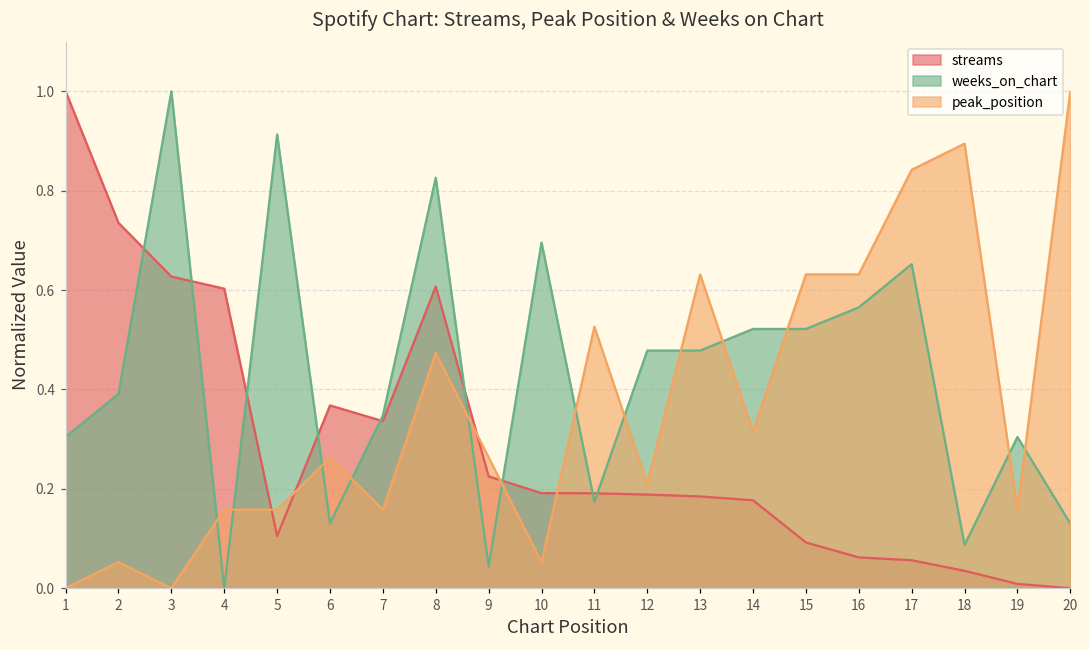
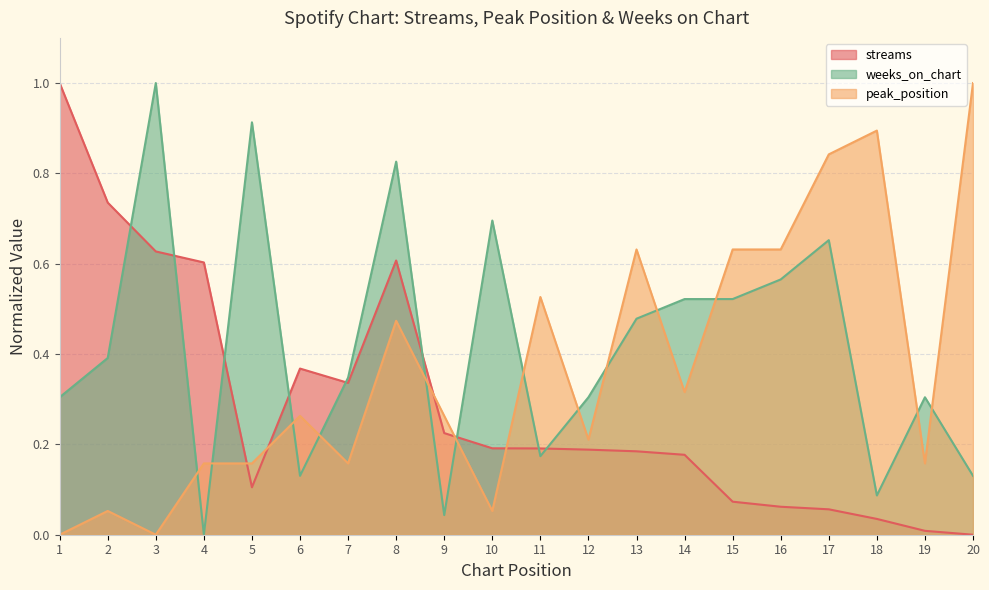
  {
    "streams": {
      "1": 1.00,
      "2": 0.74,
      "3": 0.63,
      "4": 0.60,
      "5": 0.11,
      "6": 0.37,
      "7": 0.34,
      "8": 0.61,
      "9": 0.23,
      "10": 0.19,
      "11": 0.19,
      "12": 0.19,
      "13": 0.18,
      "14": 0.18,
-     "15": 0.09,
+     "15": 0.07,
      "16": 0.06,
      "17": 0.06,
      "18": 0.03,
      "19": 0.01,
      "20": 0.00
    },
    "weeks_on_chart": {
      "1": 0.30,
      "2": 0.39,
      "3": 1.00,
      "4": 0.00,
      "5": 0.91,
      "6": 0.13,
      "7": 0.35,
      "8": 0.83,
      "9": 0.04,
      "10": 0.70,
      "11": 0.17,
-     "12": 0.48,
+     "12": 0.30,
      "13": 0.48,
      "14": 0.52,
      "15": 0.52,
      "16": 0.57,
      "17": 0.65,
      "18": 0.09,
      "19": 0.30,
      "20": 0.13
    },
    "peak_position": {
      "1": 0.00,
      "2": 0.05,
      "3": 0.00,
      "4": 0.16,
      "5": 0.16,
      "6": 0.26,
      "7": 0.16,
      "8": 0.47,
      "9": 0.26,
      "10": 0.05,
      "11": 0.53,
      "12": 0.21,
      "13": 0.63,
      "14": 0.32,
      "15": 0.63,
      "16": 0.63,
      "17": 0.84,
      "18": 0.89,
      "19": 0.16,
      "20": 1.00
    }
  }
